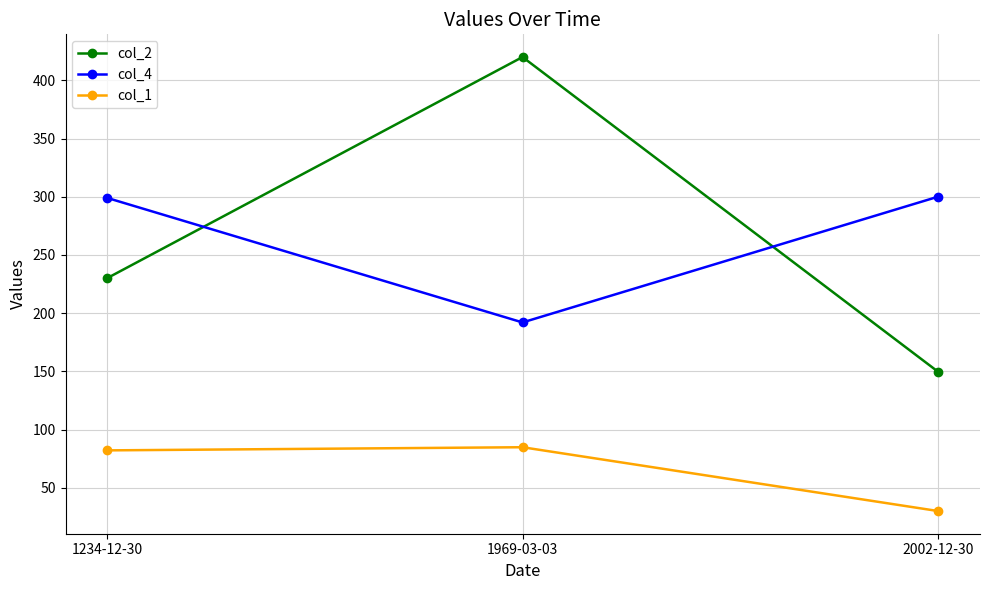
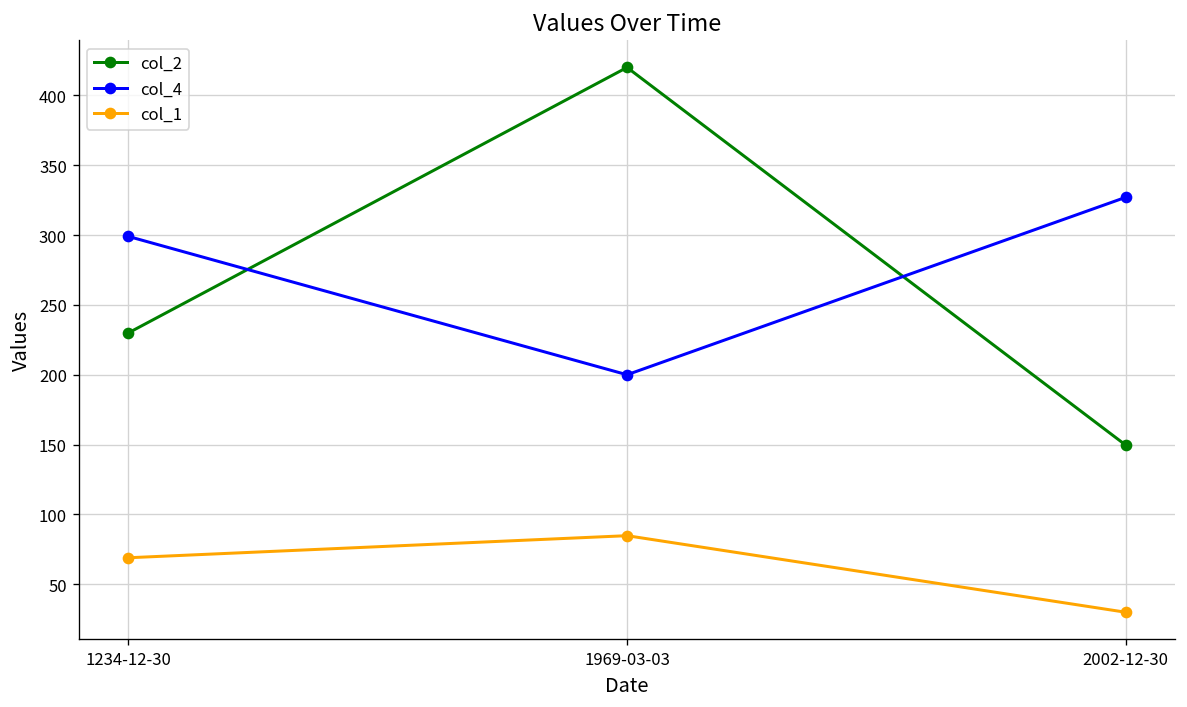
  {
    "col_2": {
      "1234-12-30": 230,
      "1969-03-03": 420,
      "2002-12-30": 150
    },
    "col_4": {
      "1234-12-30": 299,
-     "1969-03-03": 192,
-     "2002-12-30": 300
+     "1969-03-03": 200,
+     "2002-12-30": 327
    },
    "col_1": {
-     "1234-12-30": 82,
+     "1234-12-30": 69,
      "1969-03-03": 85,
      "2002-12-30": 30
    }
  }
